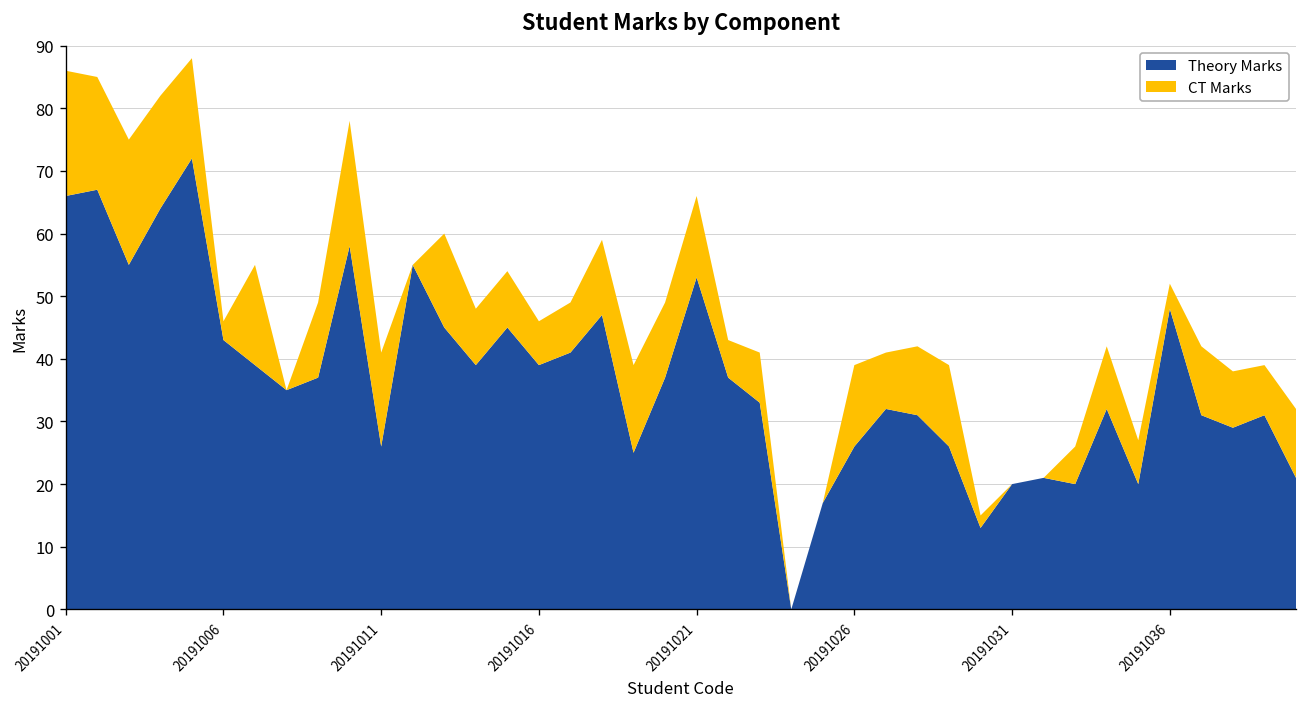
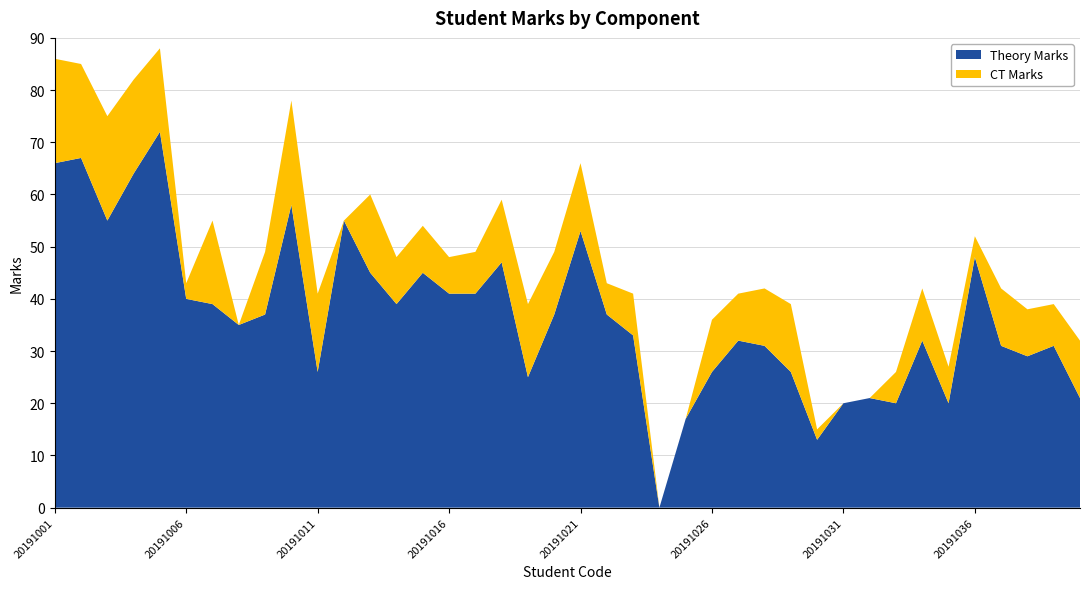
  {
    "Theory Marks": {
-     "20191006": 43,
-     "20191016": 39
+     "20191006": 40,
+     "20191016": 41
    },
    "CT Marks": {
      "20191001": 20,
      "20191006": 3,
      "20191011": 15,
      "20191016": 7,
      "20191021": 13,
-     "20191026": 13,
+     "20191026": 10,
      "20191036": 4
    }
  }
